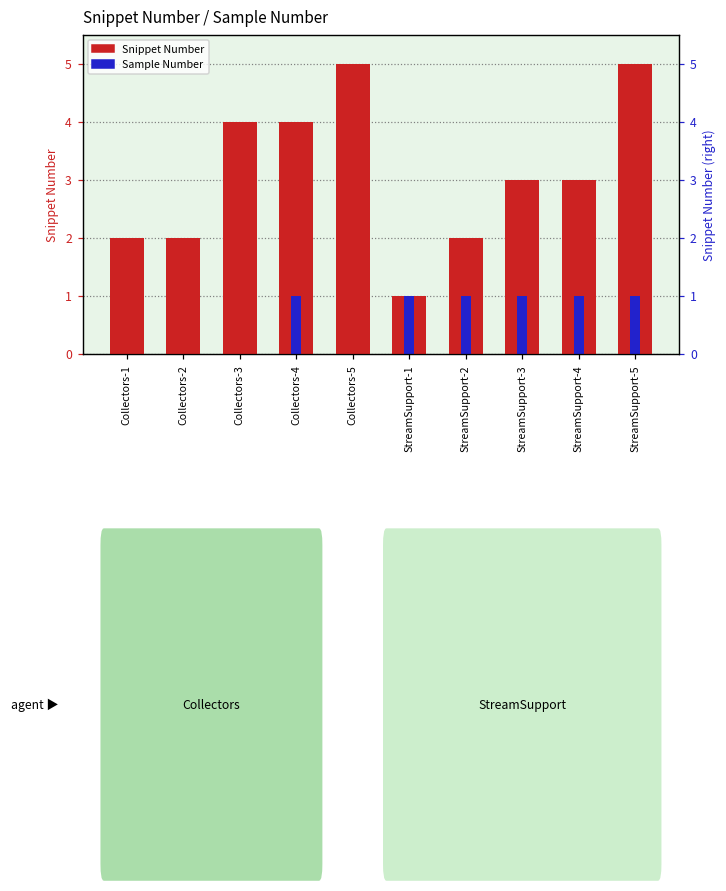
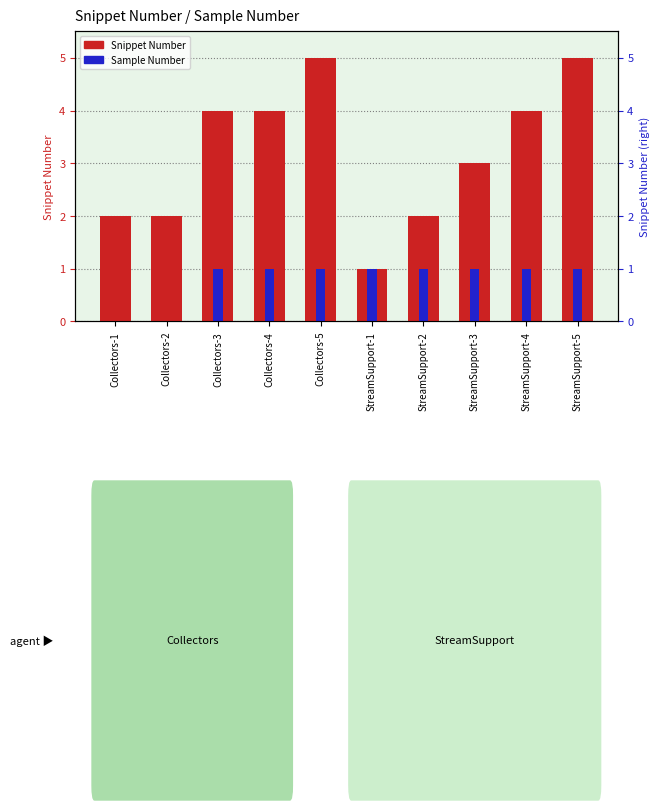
  {
    "Snippet Number": {
      "Collectors-1": 2,
      "Collectors-2": 2,
      "Collectors-3": 4,
      "Collectors-4": 4,
      "Collectors-5": 5,
      "StreamSupport-1": 1,
      "StreamSupport-2": 2,
      "StreamSupport-3": 3,
-     "StreamSupport-4": 3,
+     "StreamSupport-4": 4,
      "StreamSupport-5": 5
    },
    "Sample Number": {
      "Collectors-1": 0,
      "Collectors-2": 0,
-     "Collectors-3": 0,
-     "Collectors-5": 0,
+     "Collectors-3": 1,
+     "Collectors-5": 1,
      "StreamSupport-1": 1
    }
  }
